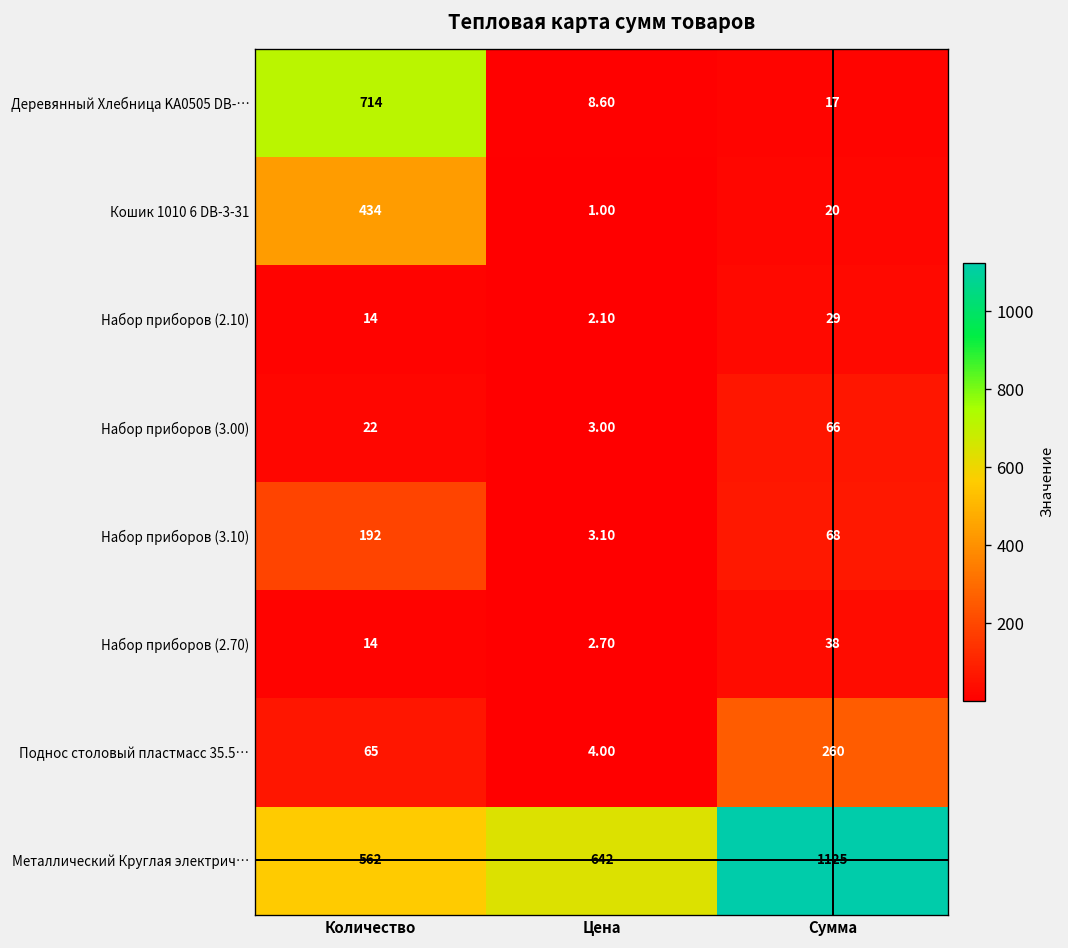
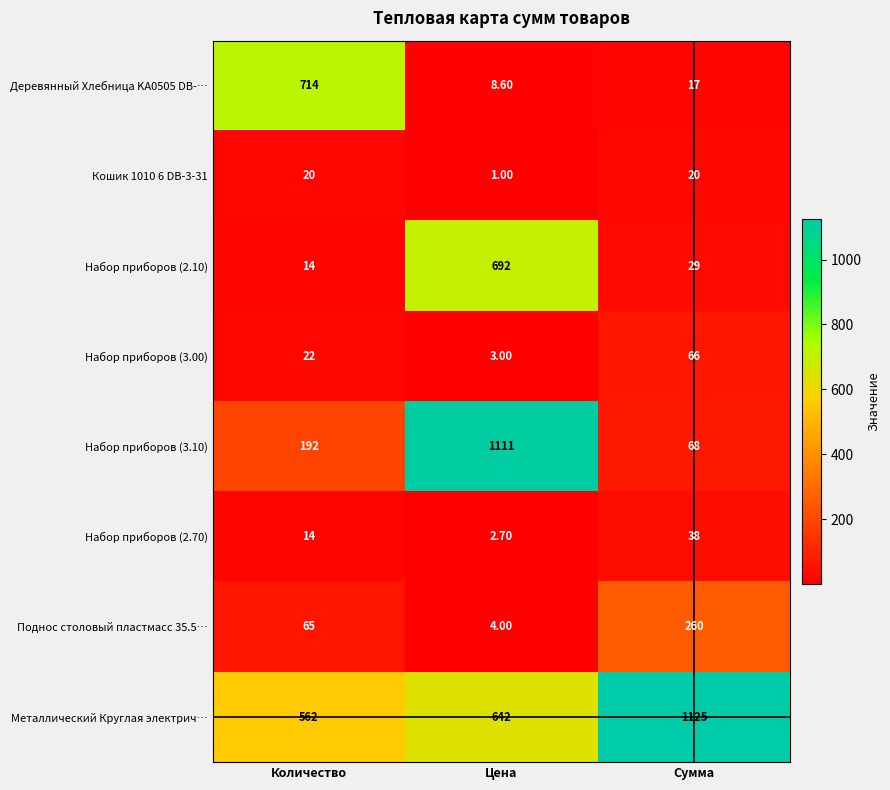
  {
    "Деревянный Хлебница KA0505 DB-…": {
      "Количество": 714,
      "Цена": 8.60,
      "Сумма": 17
    },
    "Кошик 1010 6 DB-3-31": {
-     "Количество": 434,
+     "Количество": 20,
      "Цена": 1.00,
      "Сумма": 20
    },
    "Набор приборов (2.10)": {
      "Количество": 14,
-     "Цена": 2.10,
+     "Цена": 692,
      "Сумма": 29
    },
    "Набор приборов (3.00)": {
      "Количество": 22,
      "Цена": 3.00,
      "Сумма": 66
    },
    "Набор приборов (3.10)": {
      "Количество": 192,
-     "Цена": 3.10,
+     "Цена": 1111,
      "Сумма": 68
    },
    "Набор приборов (2.70)": {
      "Количество": 14,
      "Цена": 2.70,
      "Сумма": 38
    },
    "Поднос столовый пластмасс 35.5…": {
      "Количество": 65,
      "Цена": 4.00,
      "Сумма": 260
    },
    "Металлический Круглая электрич…": {
      "Количество": 562,
      "Цена": 642,
      "Сумма": 1125
    }
  }
